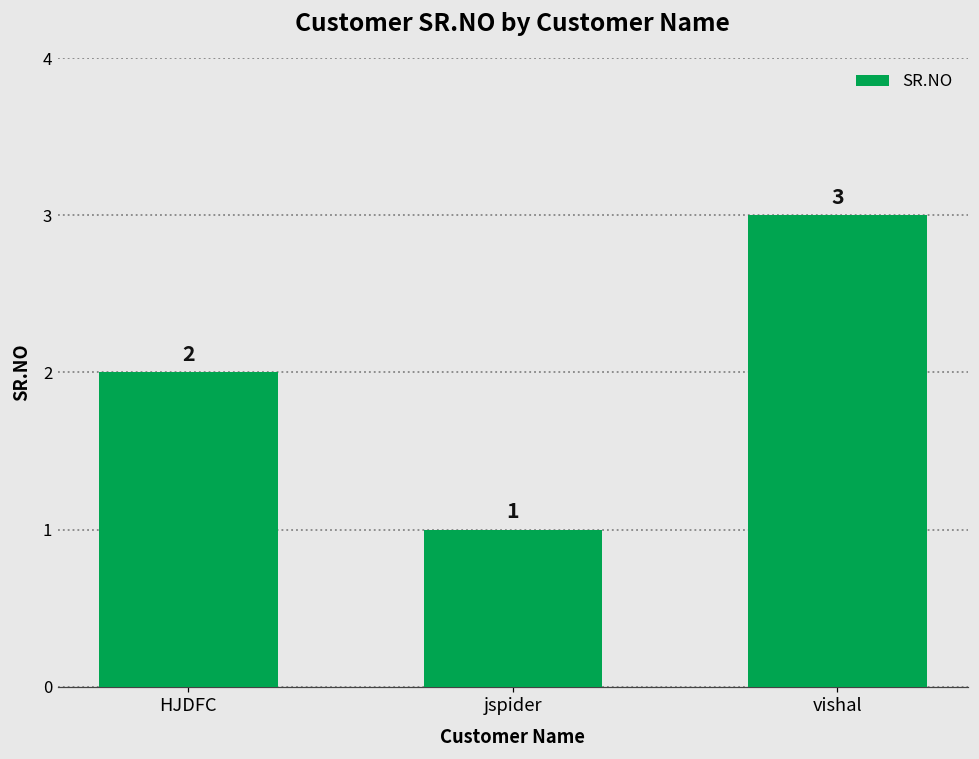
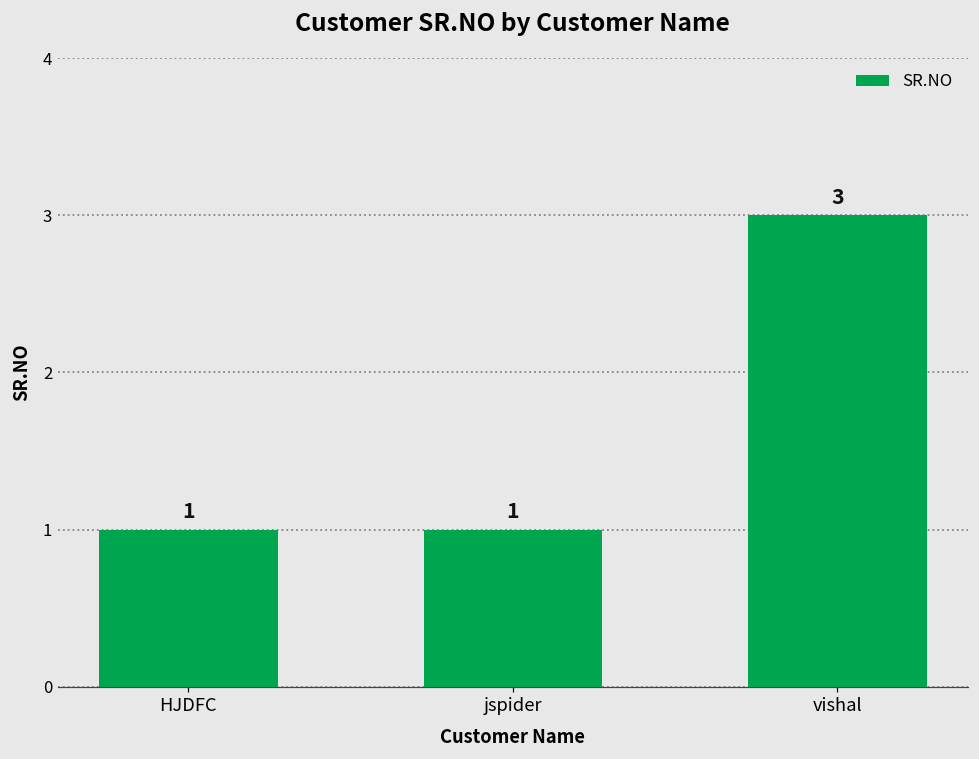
  {
-   "HJDFC": 2,
+   "HJDFC": 1,
    "jspider": 1,
    "vishal": 3
  }
